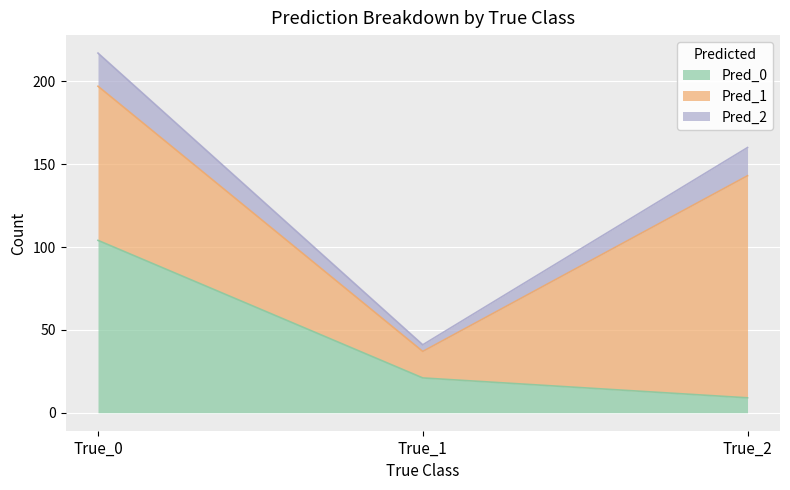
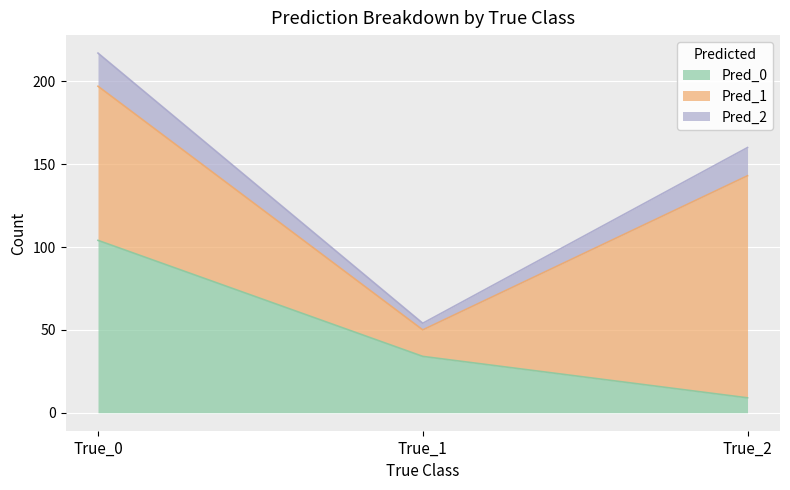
  {
    "Pred_0": {
      "True_0": 104,
-     "True_1": 21,
+     "True_1": 34,
      "True_2": 9
    },
    "Pred_1": {
      "True_0": 93,
      "True_1": 16,
      "True_2": 134
    },
    "Pred_2": {
      "True_0": 20,
      "True_1": 4,
      "True_2": 17
    }
  }
